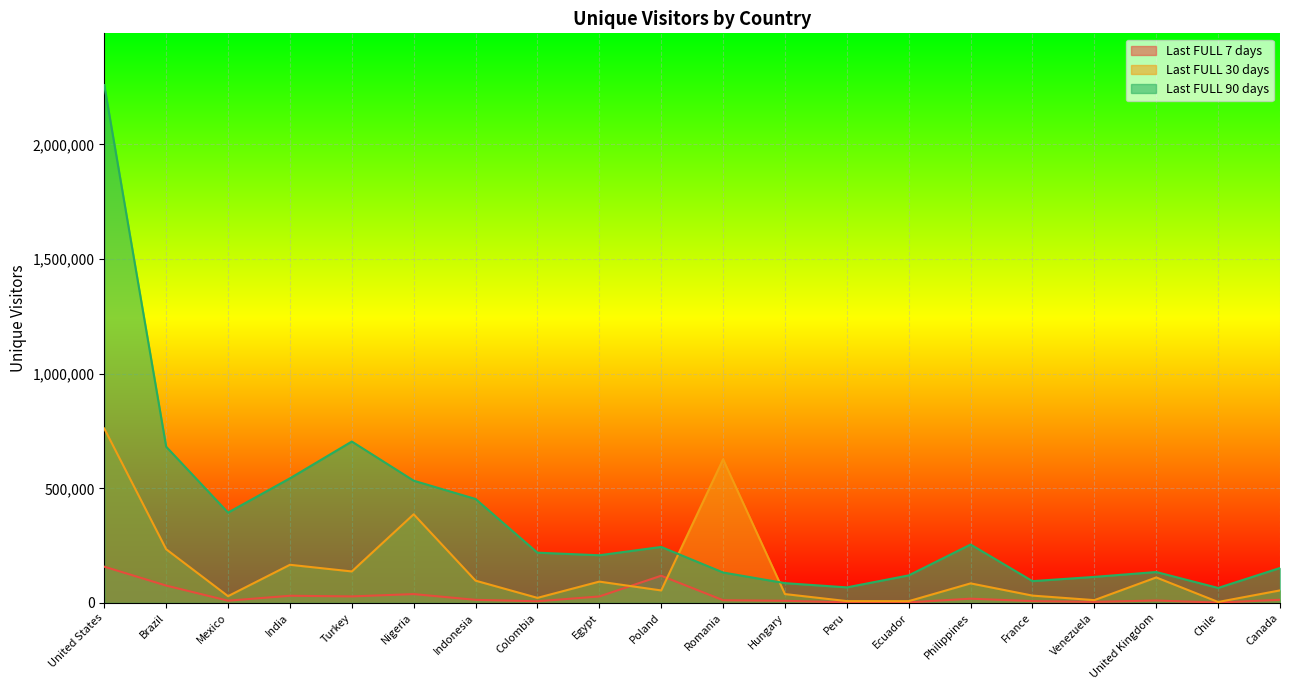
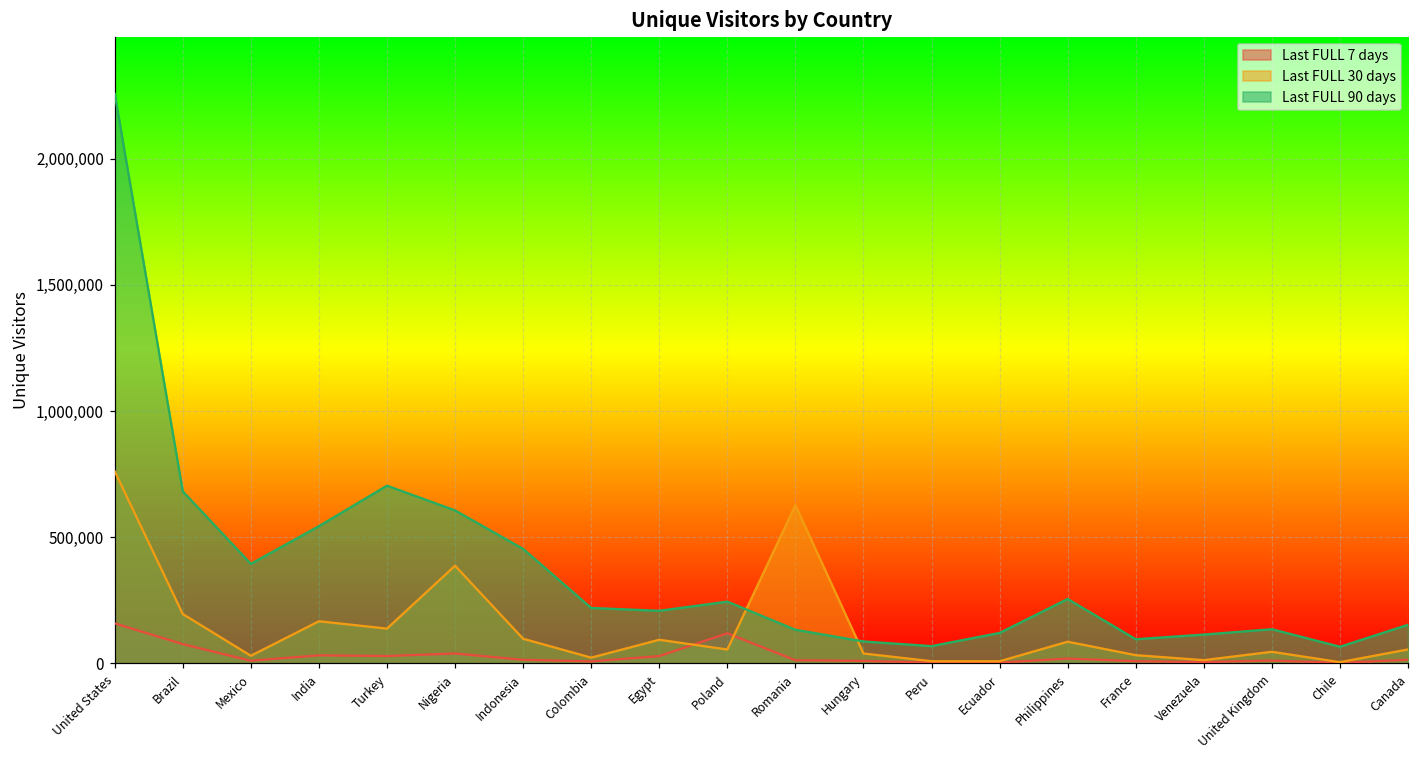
  {
    "Last FULL 7 days": {
      "United States": "160,000",
      "Brazil": "80,000",
      "Mexico": "10,000",
      "India": "30,000",
      "Turkey": "30,000",
      "Nigeria": "40,000",
      "Indonesia": "10,000",
      "Colombia": "10,000",
      "Egypt": "30,000",
      "Poland": "120,000",
      "Romania": "10,000",
      "Hungary": "10,000",
      "Philippines": "20,000",
      "France": "10,000",
      "United Kingdom": "10,000",
      "Canada": "10,000"
    },
    "Last FULL 30 days": {
      "United States": "760,000",
-     "Brazil": "230,000",
+     "Brazil": "200,000",
      "Mexico": "30,000",
      "India": "170,000",
      "Turkey": "140,000",
      "Nigeria": "390,000",
      "Indonesia": "100,000",
      "Colombia": "20,000",
      "Egypt": "90,000",
      "Poland": "50,000",
      "Romania": "630,000",
      "Hungary": "40,000",
      "Philippines": "90,000",
      "France": "30,000",
-     "United Kingdom": "110,000",
+     "United Kingdom": "50,000",
      "Canada": "50,000"
    },
    "Last FULL 90 days": {
      "United States": "2,260,000",
      "Brazil": "680,000",
      "Mexico": "390,000",
      "India": "540,000",
      "Turkey": "700,000",
-     "Nigeria": "530,000",
+     "Nigeria": "610,000",
      "Indonesia": "450,000",
      "Colombia": "220,000",
      "Egypt": "210,000",
      "Poland": "240,000",
      "Romania": "130,000",
      "Hungary": "90,000",
      "Peru": "70,000",
      "Ecuador": "120,000",
      "Philippines": "250,000",
      "France": "100,000",
      "Venezuela": "110,000",
      "United Kingdom": "130,000",
      "Chile": "70,000",
      "Canada": "150,000"
    }
  }
